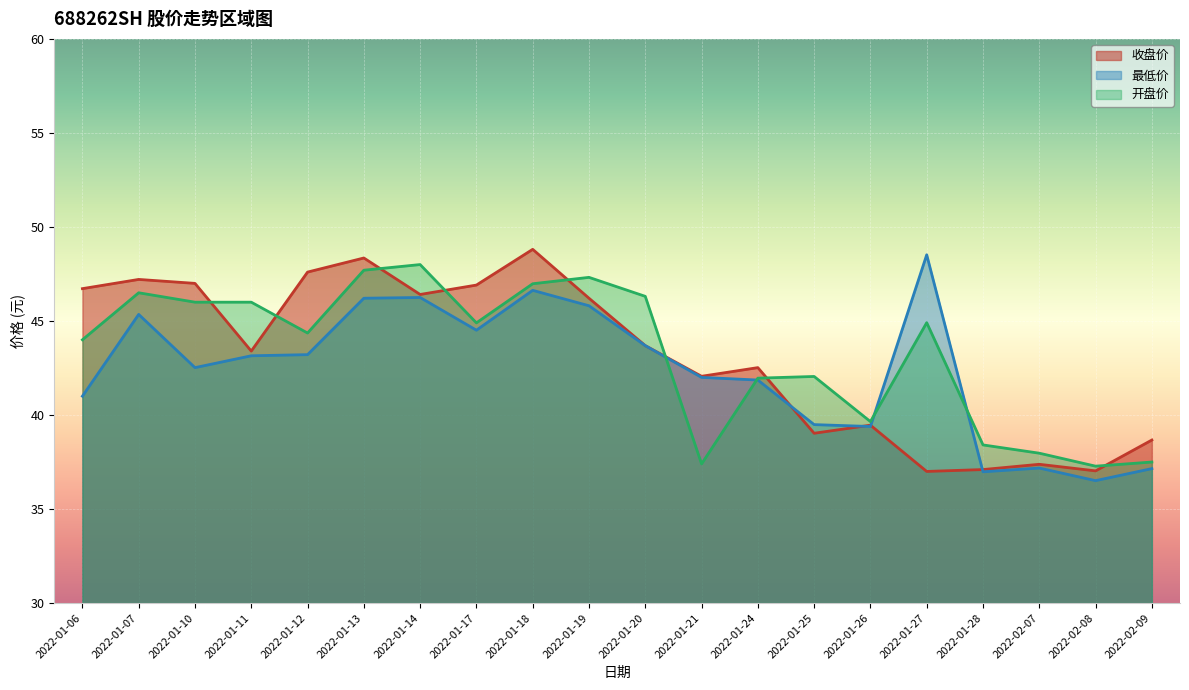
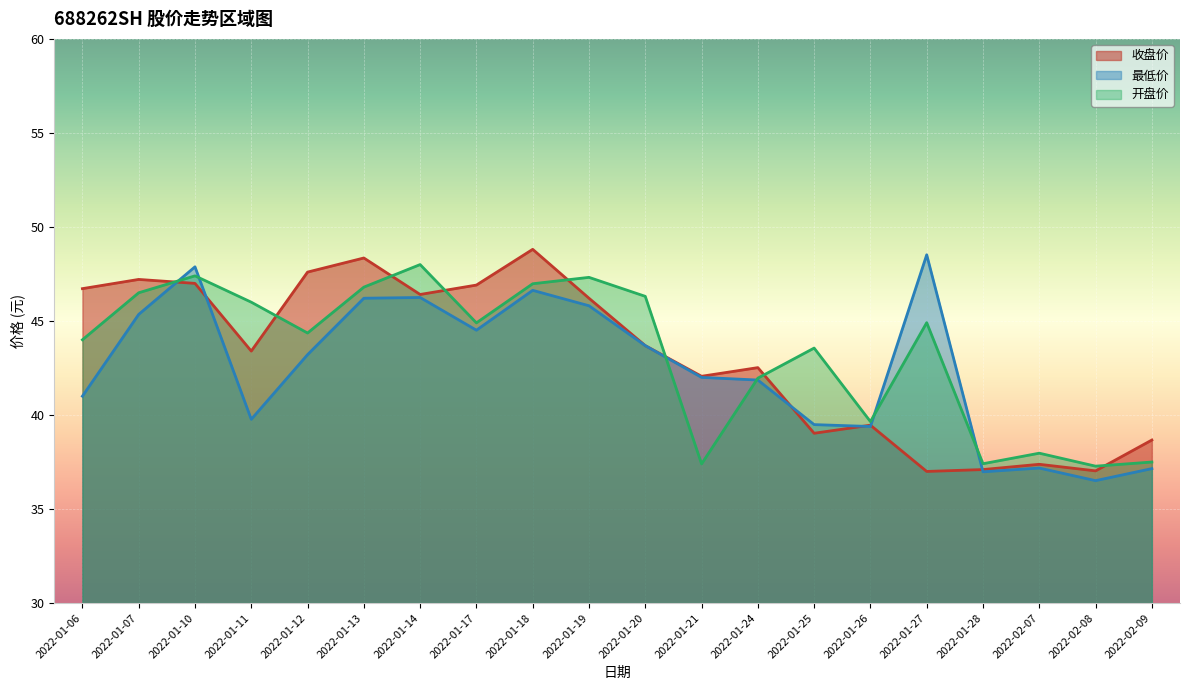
  {
    "收盘价": {
      "2022-01-06": 46.7,
      "2022-01-07": 47.2,
      "2022-01-10": 47.0,
      "2022-01-11": 43.4,
      "2022-01-12": 47.6,
      "2022-01-13": 48.4,
      "2022-01-14": 46.4,
      "2022-01-17": 46.9,
      "2022-01-18": 48.8,
      "2022-01-19": 46.2,
      "2022-01-24": 42.5,
      "2022-01-25": 39.0,
      "2022-01-27": 37.0,
      "2022-02-07": 37.4,
      "2022-02-08": 37.0,
      "2022-02-09": 38.7
    },
    "最低价": {
      "2022-01-06": 41.0,
      "2022-01-07": 45.4,
-     "2022-01-10": 42.5,
-     "2022-01-11": 43.2,
+     "2022-01-10": 47.9,
+     "2022-01-11": 39.8,
      "2022-01-12": 43.2,
      "2022-01-13": 46.2,
      "2022-01-14": 46.3,
      "2022-01-17": 44.5,
      "2022-01-18": 46.6,
      "2022-01-19": 45.8,
      "2022-01-25": 39.5,
      "2022-01-27": 48.5,
      "2022-02-07": 37.2,
      "2022-02-08": 36.5,
      "2022-02-09": 37.2
    },
    "开盘价": {
      "2022-01-06": 44.0,
      "2022-01-07": 46.5,
-     "2022-01-10": 46.0,
+     "2022-01-10": 47.4,
      "2022-01-11": 46.0,
      "2022-01-12": 44.4,
-     "2022-01-13": 47.7,
+     "2022-01-13": 46.8,
      "2022-01-14": 48.0,
      "2022-01-17": 44.9,
      "2022-01-18": 47.0,
      "2022-01-19": 47.3,
      "2022-01-20": 46.3,
      "2022-01-21": 37.4,
-     "2022-01-25": 42.1,
+     "2022-01-25": 43.6,
      "2022-01-26": 39.7,
      "2022-01-27": 44.9,
-     "2022-01-28": 38.4,
+     "2022-01-28": 37.4,
      "2022-02-07": 38.0,
      "2022-02-08": 37.3,
      "2022-02-09": 37.5
    }
  }
